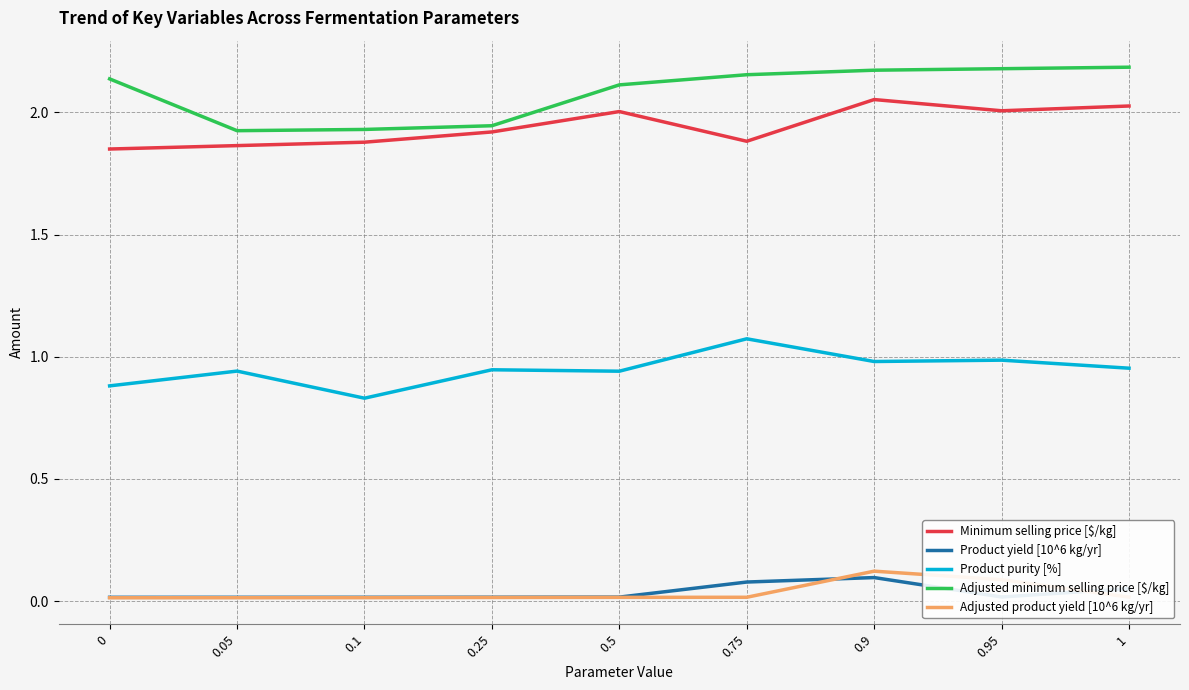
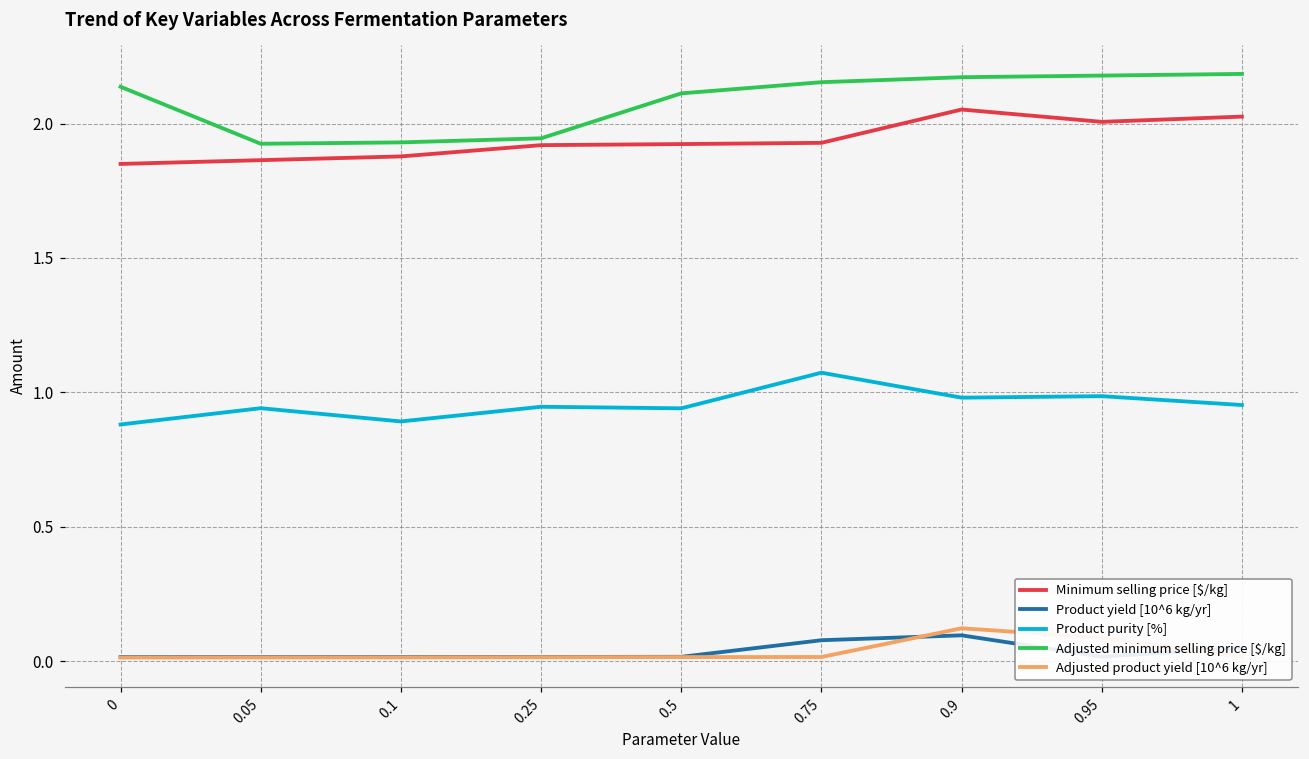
  {
    "Minimum selling price [$/kg]": {
      "0": 1.85,
      "0.05": 1.86,
      "0.1": 1.88,
      "0.25": 1.92,
-     "0.5": 2.00,
-     "0.75": 1.88,
+     "0.5": 1.92,
+     "0.75": 1.93,
      "0.9": 2.05,
      "0.95": 2.01,
      "1": 2.03
    },
    "Product yield [10^6 kg/yr]": {
      "0.75": 0.08,
      "0.9": 0.10
    },
    "Product purity [%]": {
      "0": 0.88,
      "0.05": 0.94,
-     "0.1": 0.83,
+     "0.1": 0.89,
      "0.25": 0.95,
      "0.5": 0.94,
      "0.75": 1.07,
      "0.9": 0.98,
      "0.95": 0.99,
      "1": 0.95
    },
    "Adjusted minimum selling price [$/kg]": {
      "0": 2.14,
      "0.05": 1.92,
      "0.1": 1.93,
      "0.25": 1.95,
      "0.5": 2.11,
      "0.75": 2.15,
      "0.9": 2.17,
      "0.95": 2.18,
      "1": 2.18
    },
    "Adjusted product yield [10^6 kg/yr]": {
      "0.75": 0.02,
      "0.9": 0.12
    }
  }
